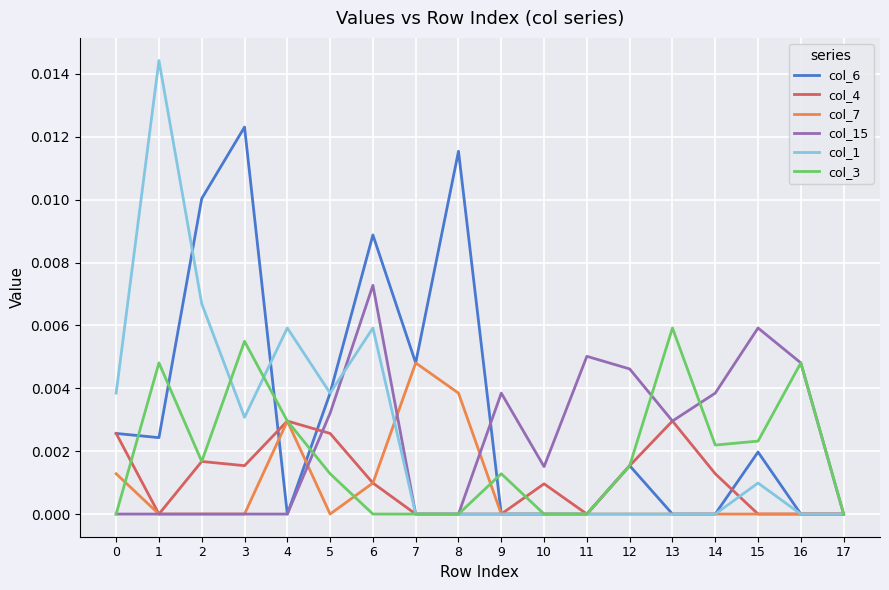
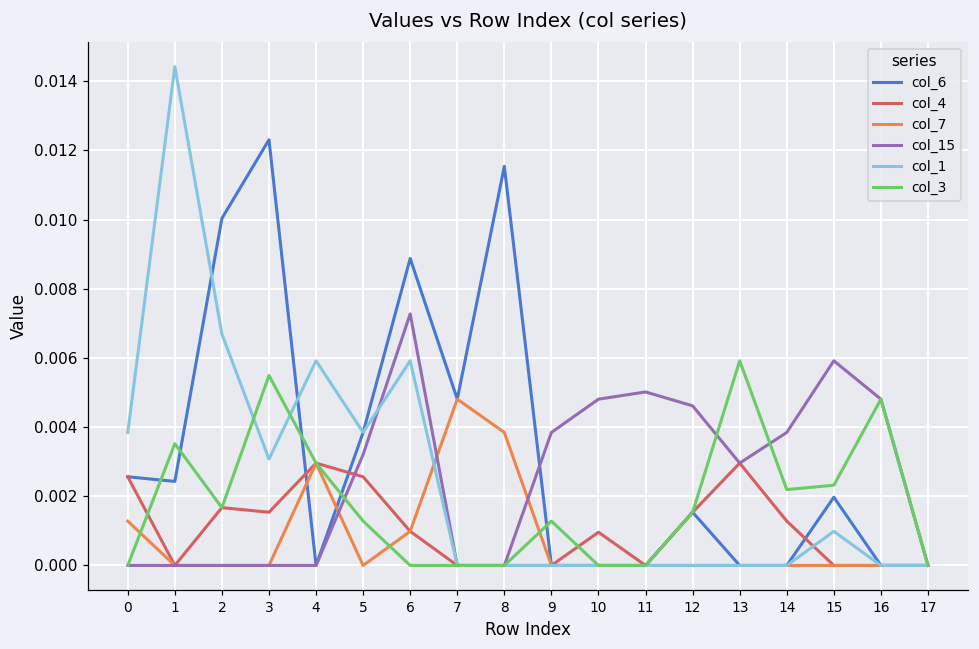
  {
    "col_6": {
      "1": 0.0024,
      "2": 0.0100,
      "3": 0.0123,
      "6": 0.0089,
      "8": 0.0115,
      "15": 0.0020
    },
    "col_15": {
      "5": 0.0032,
      "6": 0.0073,
      "9": 0.0038,
-     "10": 0.0015,
+     "10": 0.0048,
      "11": 0.0050,
      "12": 0.0046,
      "14": 0.0038,
      "15": 0.0059
    },
    "col_1": {
      "0": 0.0038,
      "1": 0.0144,
      "2": 0.0067,
      "3": 0.0031,
      "4": 0.0059,
      "6": 0.0059,
      "15": 0.0010
    },
    "col_3": {
-     "1": 0.0048,
+     "1": 0.0035,
      "3": 0.0055,
      "5": 0.0013,
      "6": 0.0000,
      "9": 0.0013,
      "13": 0.0059,
      "14": 0.0022,
      "15": 0.0023
    }
  }
